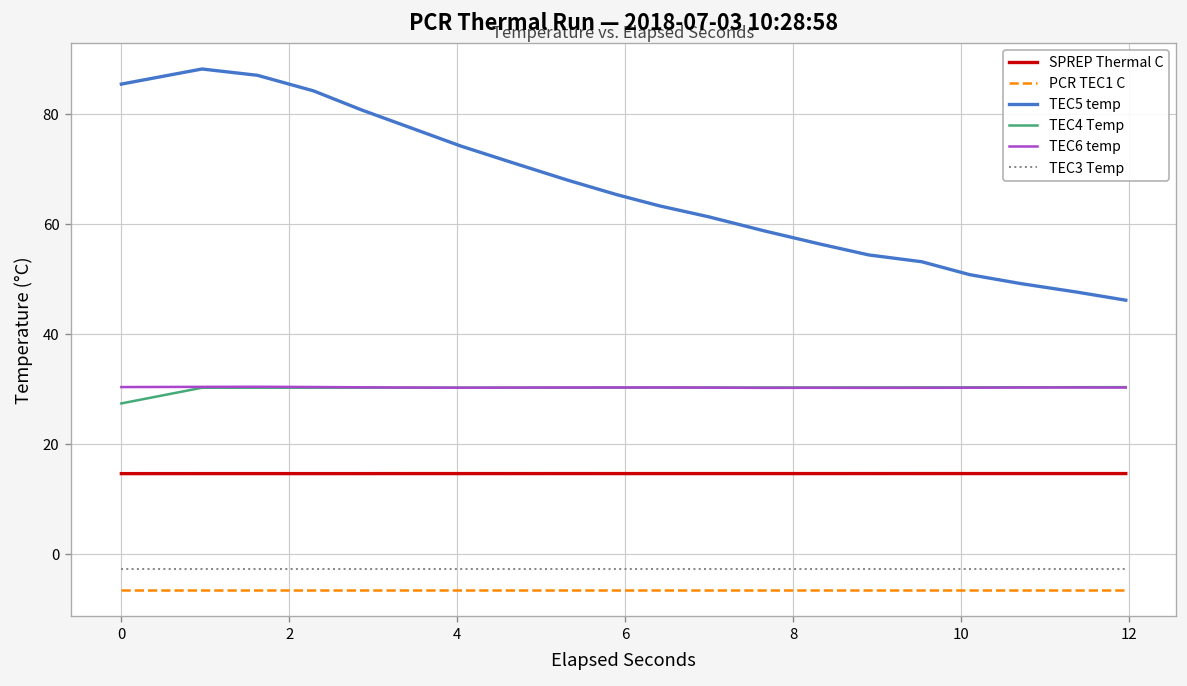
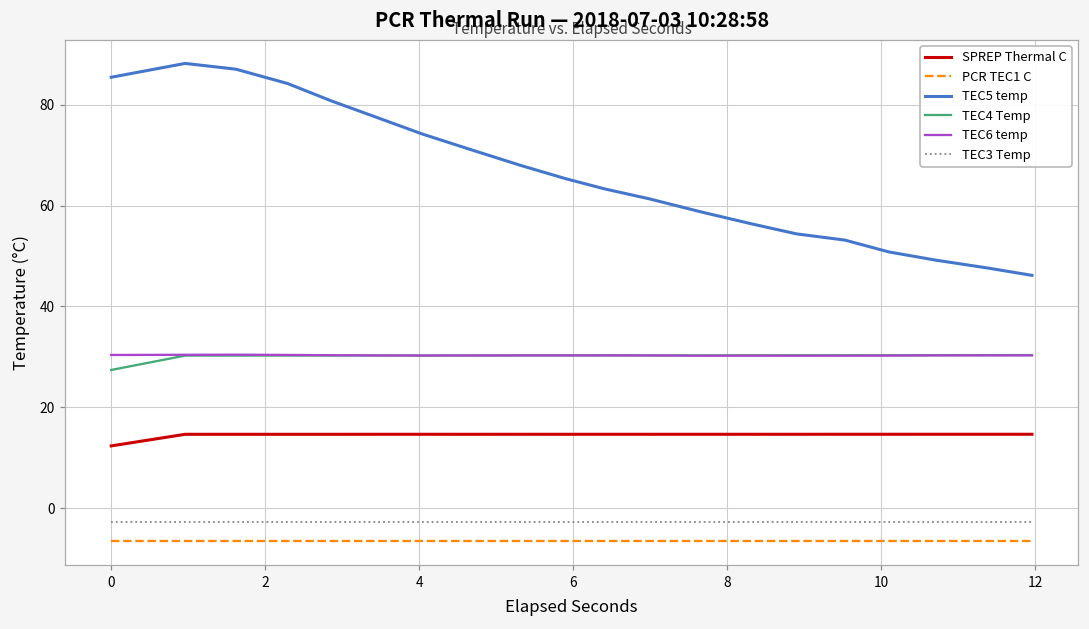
  {
    "SPREP Thermal C": {
-     "0": 15
+     "0": 12
    },
    "PCR TEC1 C": {
      "0": -7
    },
    "TEC5 temp": {
      "0": 85
    },
    "TEC4 Temp": {
      "0": 27
    },
    "TEC6 temp": {
      "0": 30
    },
    "TEC3 Temp": {
      "0": -3
    }
  }
